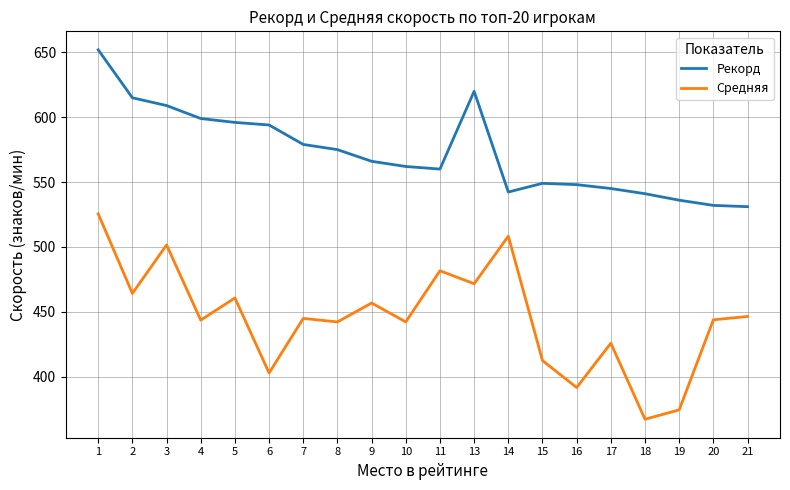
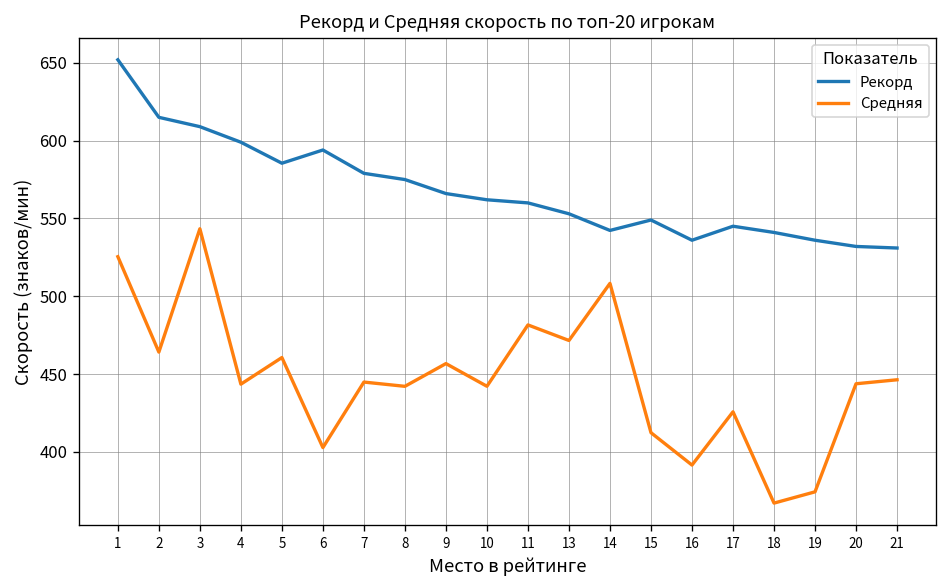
  {
    "Рекорд": {
      "1": 652,
      "2": 615,
      "3": 609,
      "4": 599,
-     "5": 596,
+     "5": 586,
      "6": 594,
      "7": 579,
      "8": 575,
      "9": 566,
      "10": 562,
      "11": 560,
-     "13": 620,
+     "13": 553,
      "14": 542,
      "15": 549,
-     "16": 548,
+     "16": 536,
      "17": 545,
      "18": 541,
      "19": 536,
      "20": 532,
      "21": 531
    },
    "Средняя": {
      "1": 525,
      "2": 464,
-     "3": 502,
+     "3": 543,
      "4": 443,
      "5": 461,
      "6": 403,
      "7": 445,
      "8": 442,
      "9": 457,
      "10": 442,
      "11": 482,
      "13": 472,
      "14": 508,
      "15": 412,
      "16": 391,
      "17": 426,
      "18": 367,
      "19": 374,
      "20": 444,
      "21": 446
    }
  }
